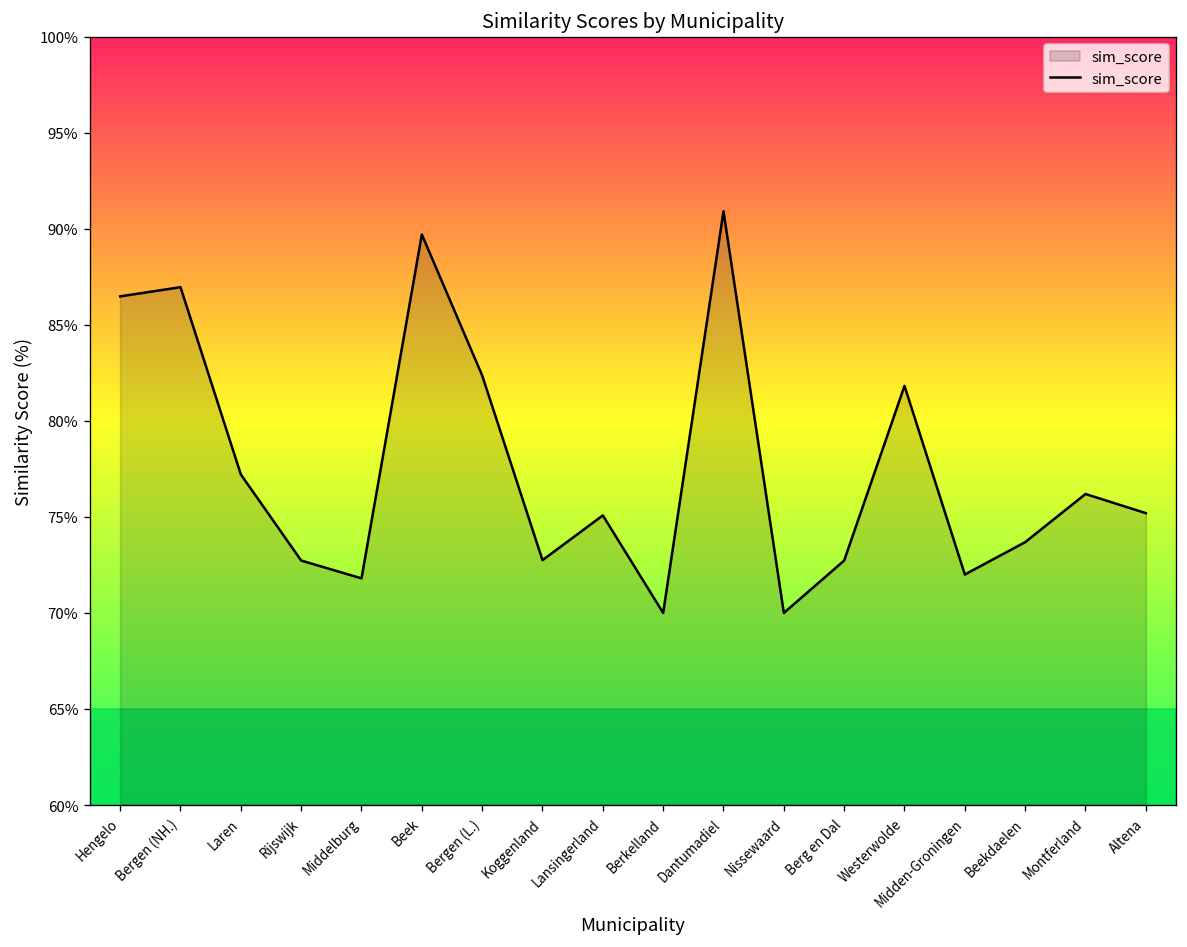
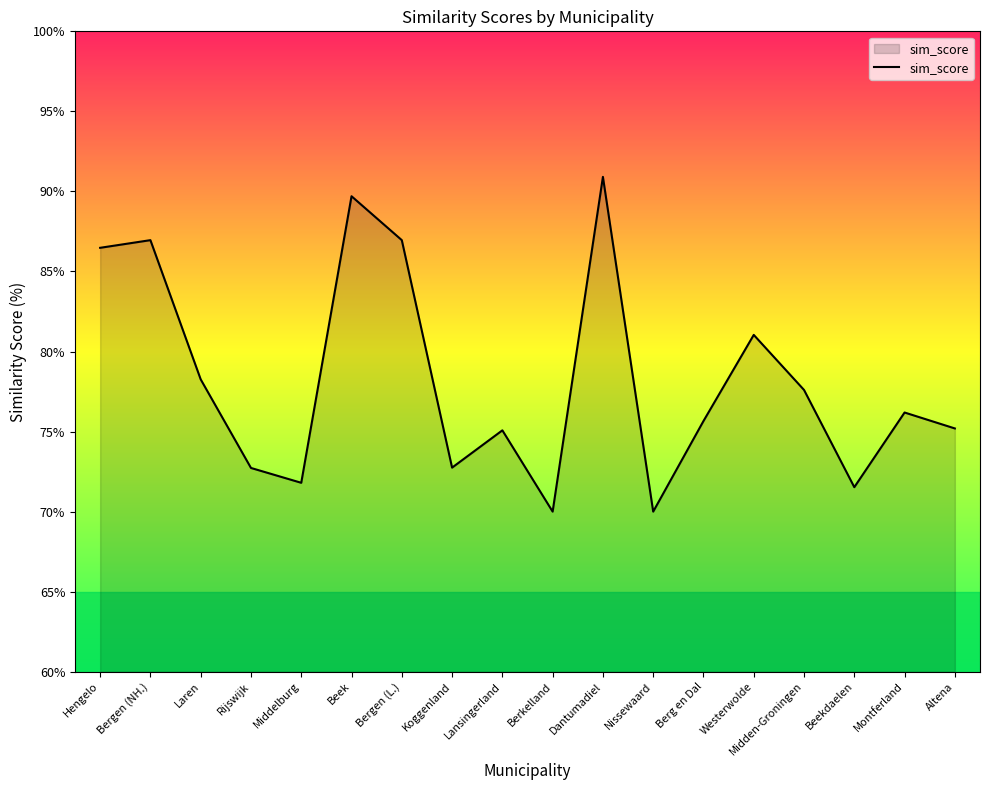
  {
    "Hengelo": "86.5%",
    "Bergen (NH.)": "87.0%",
-   "Laren": "77.2%",
+   "Laren": "78.3%",
    "Rijswijk": "72.7%",
    "Middelburg": "71.8%",
    "Beek": "89.7%",
-   "Bergen (L.)": "82.4%",
+   "Bergen (L.)": "87.0%",
    "Koggenland": "72.7%",
    "Lansingerland": "75.1%",
    "Berkelland": "70.0%",
    "Dantumadiel": "90.9%",
    "Nissewaard": "70.0%",
-   "Berg en Dal": "72.7%",
-   "Westerwolde": "81.8%",
-   "Midden-Groningen": "72.0%",
-   "Beekdaelen": "73.7%",
+   "Berg en Dal": "75.7%",
+   "Westerwolde": "81.0%",
+   "Midden-Groningen": "77.6%",
+   "Beekdaelen": "71.5%",
    "Montferland": "76.2%",
    "Altena": "75.2%"
  }
